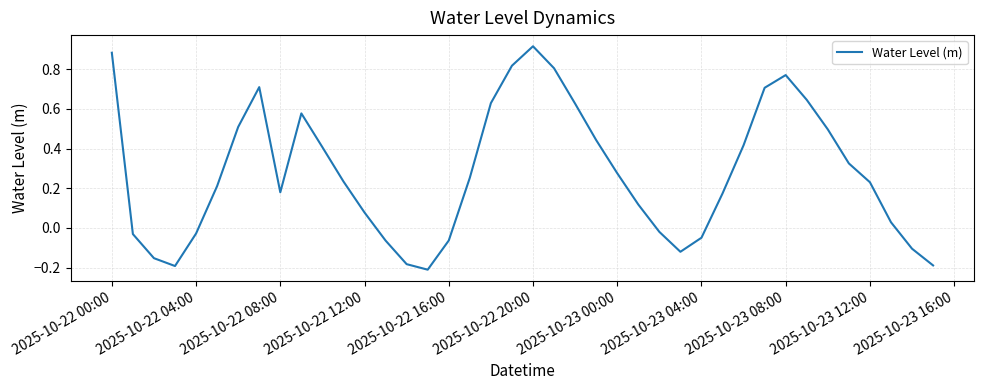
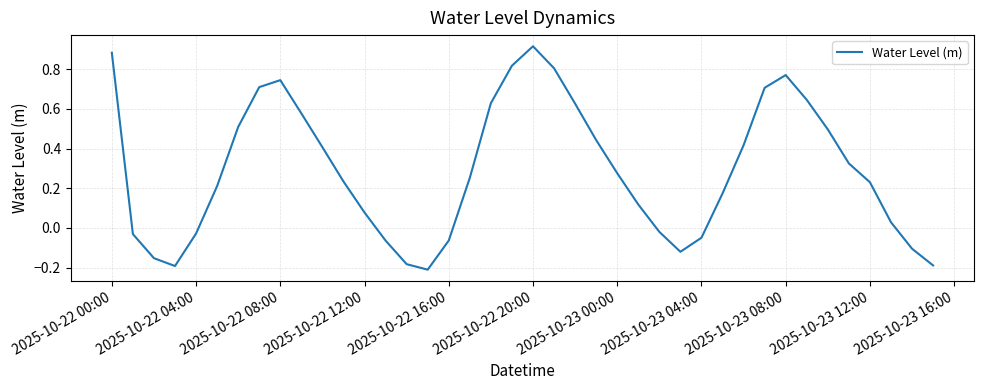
  {
    "2025-10-22 00:00": 0.88,
    "2025-10-22 04:00": -0.03,
-   "2025-10-22 08:00": 0.18,
+   "2025-10-22 08:00": 0.75,
    "2025-10-22 12:00": 0.08,
    "2025-10-22 16:00": -0.06,
    "2025-10-22 20:00": 0.92,
    "2025-10-23 00:00": 0.28,
    "2025-10-23 04:00": -0.05,
    "2025-10-23 08:00": 0.77,
    "2025-10-23 12:00": 0.23
  }
